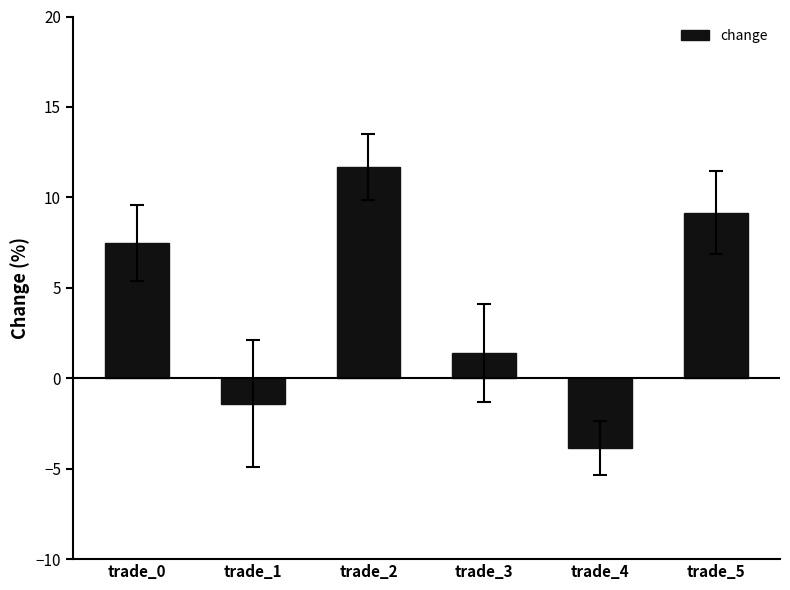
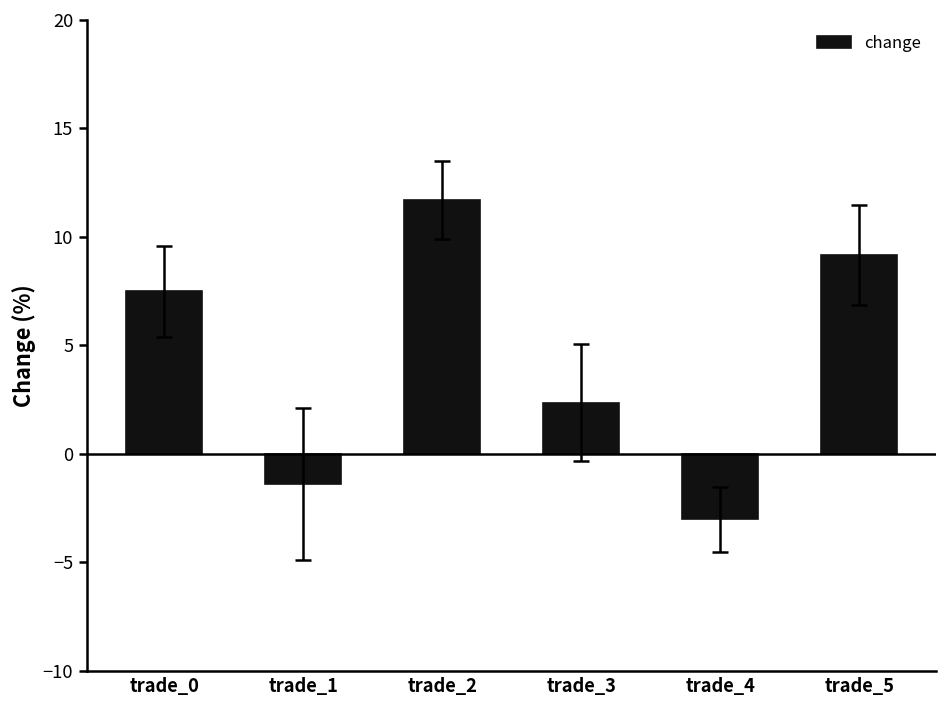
  {
    "change": {
      "trade_0": 7.5,
      "trade_1": -1.4,
      "trade_2": 11.7,
-     "trade_3": 1.4,
-     "trade_4": -3.9,
+     "trade_3": 2.4,
+     "trade_4": -3.0,
      "trade_5": 9.2
    }
  }
